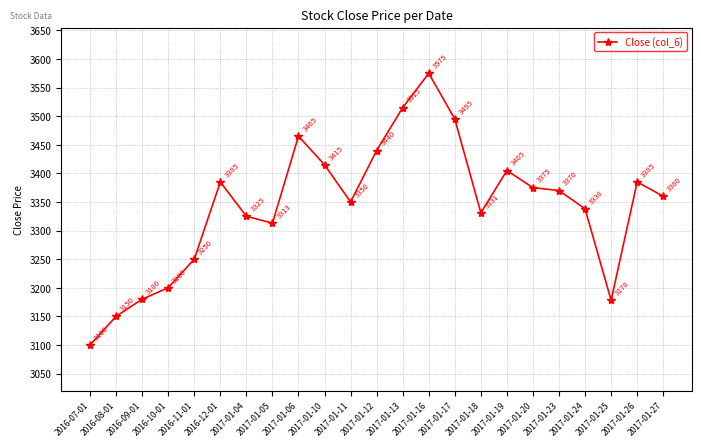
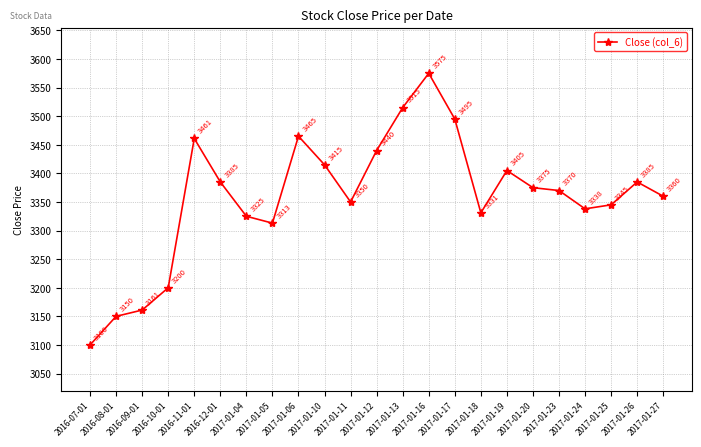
  {
    "2016-07-01": 3100,
    "2016-08-01": 3150,
-   "2016-09-01": 3180,
+   "2016-09-01": 3161,
    "2016-10-01": 3200,
-   "2016-11-01": 3250,
+   "2016-11-01": 3461,
    "2016-12-01": 3385,
    "2017-01-04": 3325,
    "2017-01-05": 3313,
    "2017-01-06": 3465,
    "2017-01-10": 3415,
    "2017-01-11": 3350,
    "2017-01-12": 3440,
    "2017-01-13": 3515,
    "2017-01-16": 3575,
    "2017-01-17": 3495,
    "2017-01-18": 3331,
    "2017-01-19": 3405,
    "2017-01-20": 3375,
    "2017-01-23": 3370,
    "2017-01-24": 3338,
-   "2017-01-25": 3178,
+   "2017-01-25": 3345,
    "2017-01-26": 3385,
    "2017-01-27": 3360
  }
